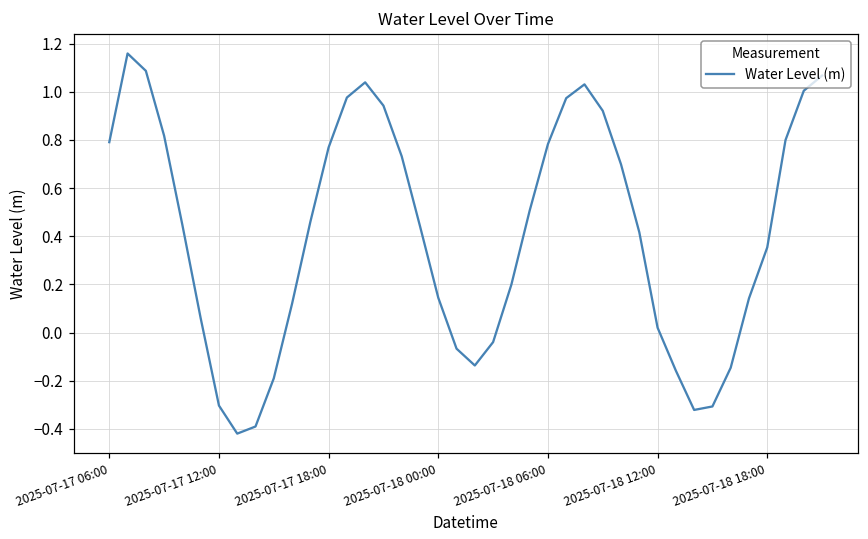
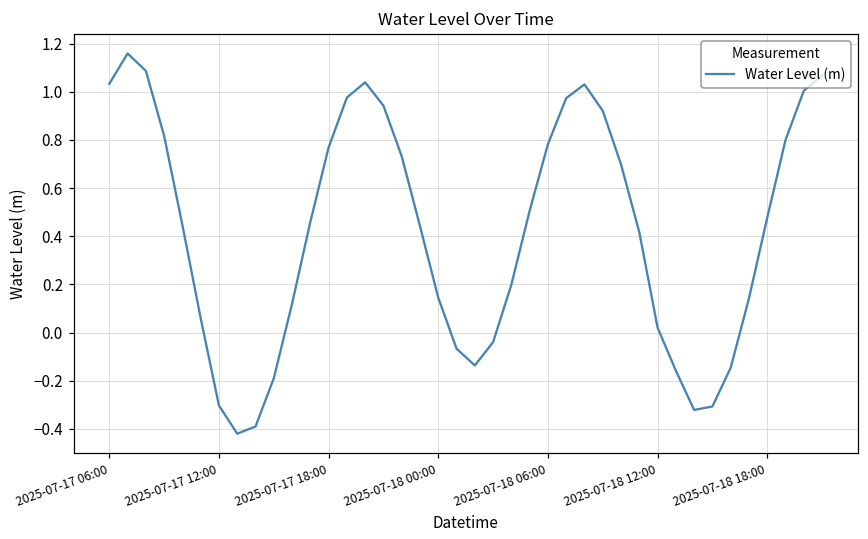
  {
-   "2025-07-17 06:00": 0.79,
+   "2025-07-17 06:00": 1.03,
    "2025-07-17 12:00": -0.30,
    "2025-07-17 18:00": 0.77,
    "2025-07-18 00:00": 0.14,
    "2025-07-18 06:00": 0.78,
    "2025-07-18 12:00": 0.02,
-   "2025-07-18 18:00": 0.35
+   "2025-07-18 18:00": 0.48
  }
